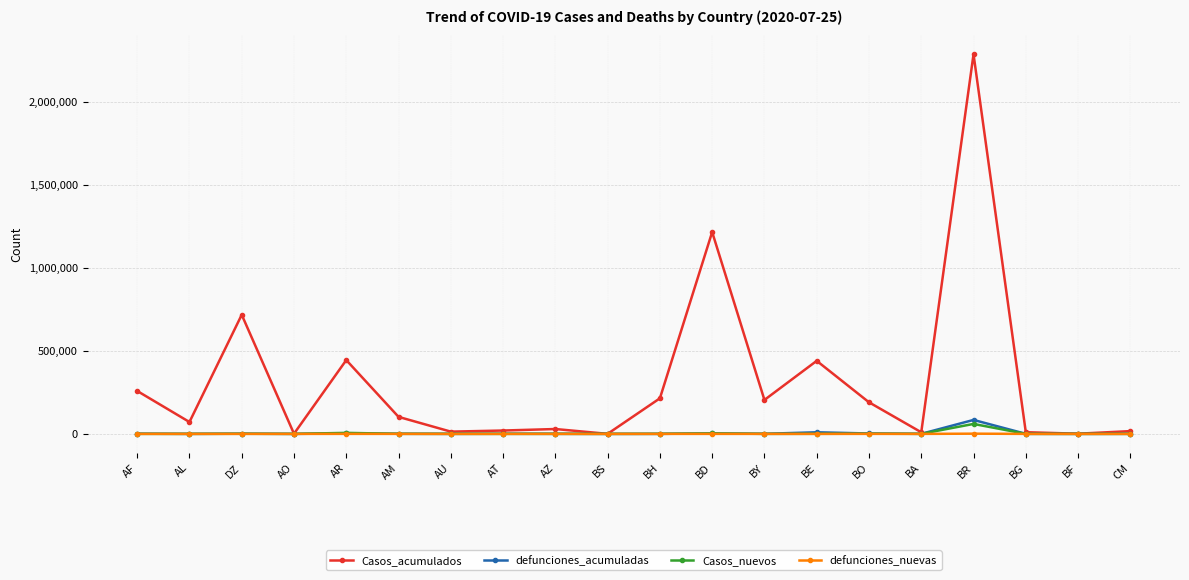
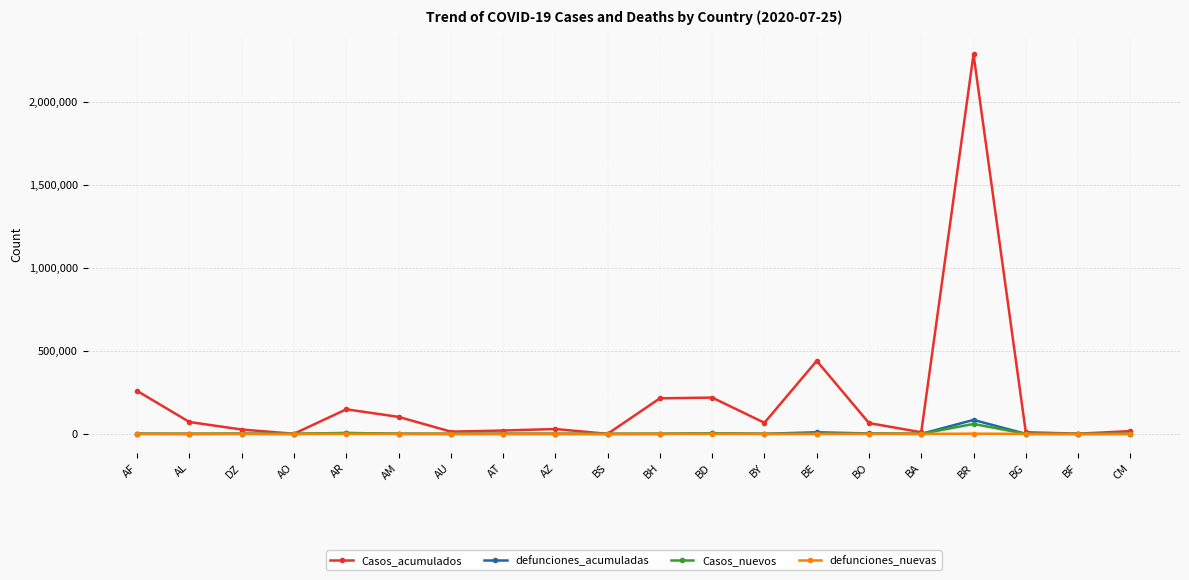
  {
    "Casos_acumulados": {
      "AF": "260,000",
      "AL": "70,000",
-     "DZ": "720,000",
-     "AR": "440,000",
+     "DZ": "30,000",
+     "AR": "150,000",
      "AM": "100,000",
      "AT": "20,000",
      "AZ": "30,000",
      "BH": "210,000",
-     "BD": "1,220,000",
-     "BY": "200,000",
+     "BD": "220,000",
+     "BY": "70,000",
      "BE": "440,000",
-     "BO": "190,000",
+     "BO": "70,000",
      "BR": "2,290,000",
      "CM": "20,000"
    },
    "defunciones_acumuladas": {
      "BR": "80,000"
    },
    "Casos_nuevos": {
      "BR": "60,000"
    },
    "defunciones_nuevas": {
      "BR": "0"
    }
  }
